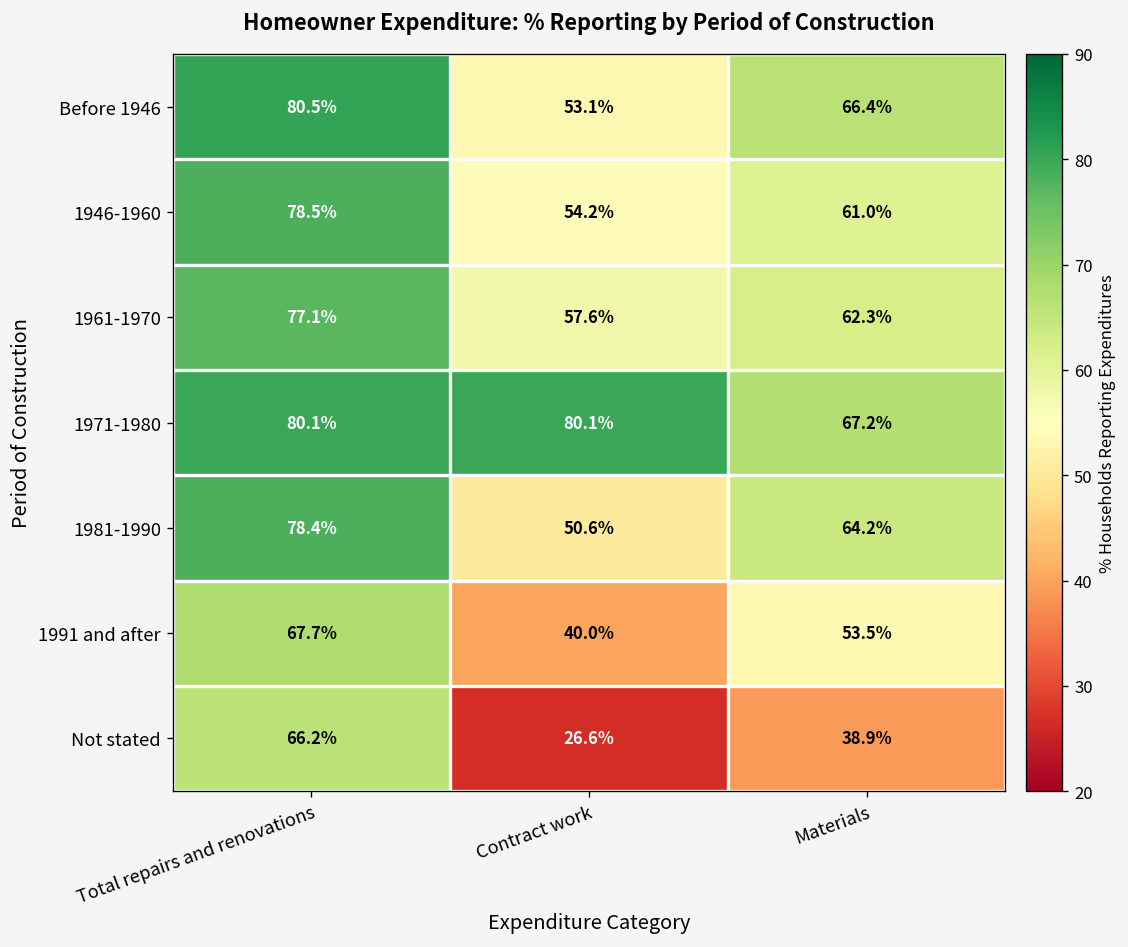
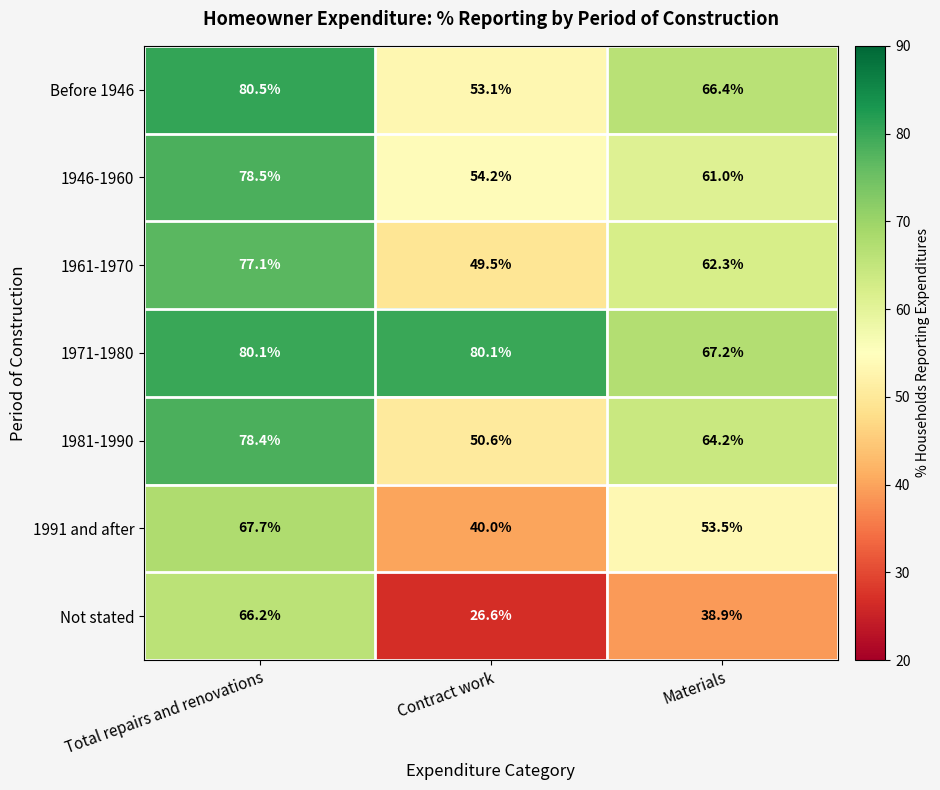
  {
    "Before 1946": {
      "Total repairs and renovations": "80.5%",
      "Contract work": "53.1%",
      "Materials": "66.4%"
    },
    "1946-1960": {
      "Total repairs and renovations": "78.5%",
      "Contract work": "54.2%",
      "Materials": "61.0%"
    },
    "1961-1970": {
      "Total repairs and renovations": "77.1%",
-     "Contract work": "57.6%",
+     "Contract work": "49.5%",
      "Materials": "62.3%"
    },
    "1971-1980": {
      "Total repairs and renovations": "80.1%",
      "Contract work": "80.1%",
      "Materials": "67.2%"
    },
    "1981-1990": {
      "Total repairs and renovations": "78.4%",
      "Contract work": "50.6%",
      "Materials": "64.2%"
    },
    "1991 and after": {
      "Total repairs and renovations": "67.7%",
      "Contract work": "40.0%",
      "Materials": "53.5%"
    },
    "Not stated": {
      "Total repairs and renovations": "66.2%",
      "Contract work": "26.6%",
      "Materials": "38.9%"
    }
  }
